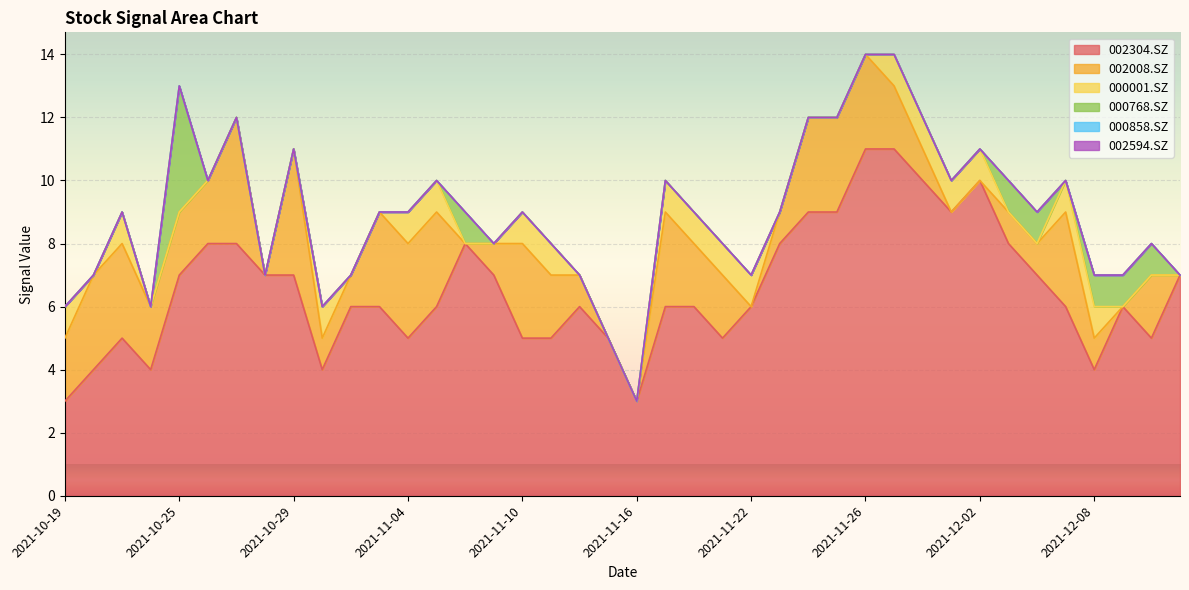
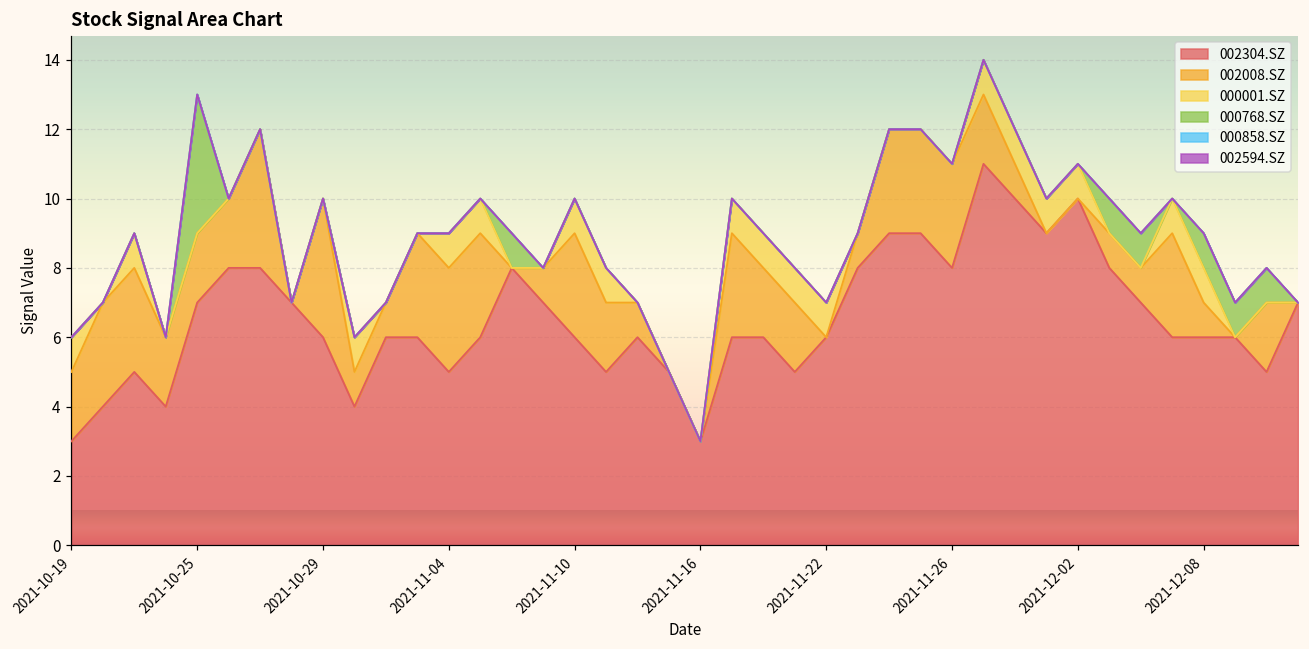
  {
    "002304.SZ": {
      "2021-10-19": 3,
      "2021-10-25": 7,
-     "2021-10-29": 7,
+     "2021-10-29": 6,
      "2021-11-04": 5,
-     "2021-11-10": 5,
-     "2021-11-26": 11,
-     "2021-12-08": 4
+     "2021-11-10": 6,
+     "2021-11-26": 8,
+     "2021-12-08": 6
    }
  }
